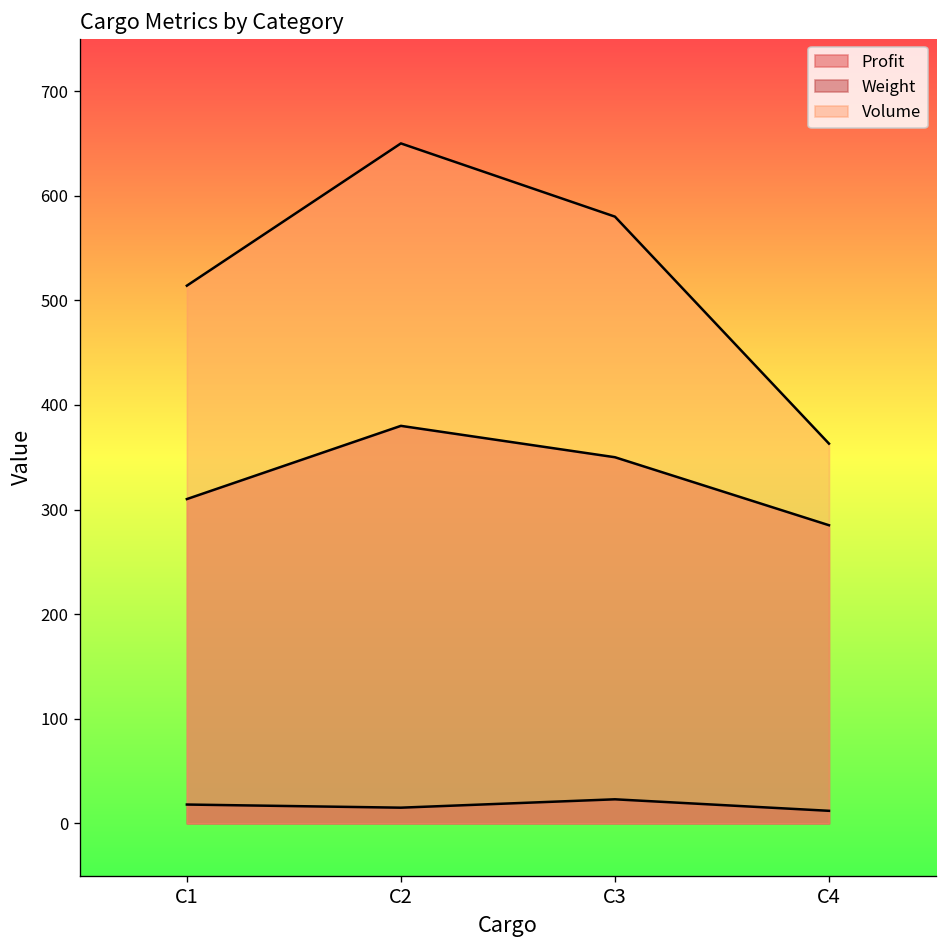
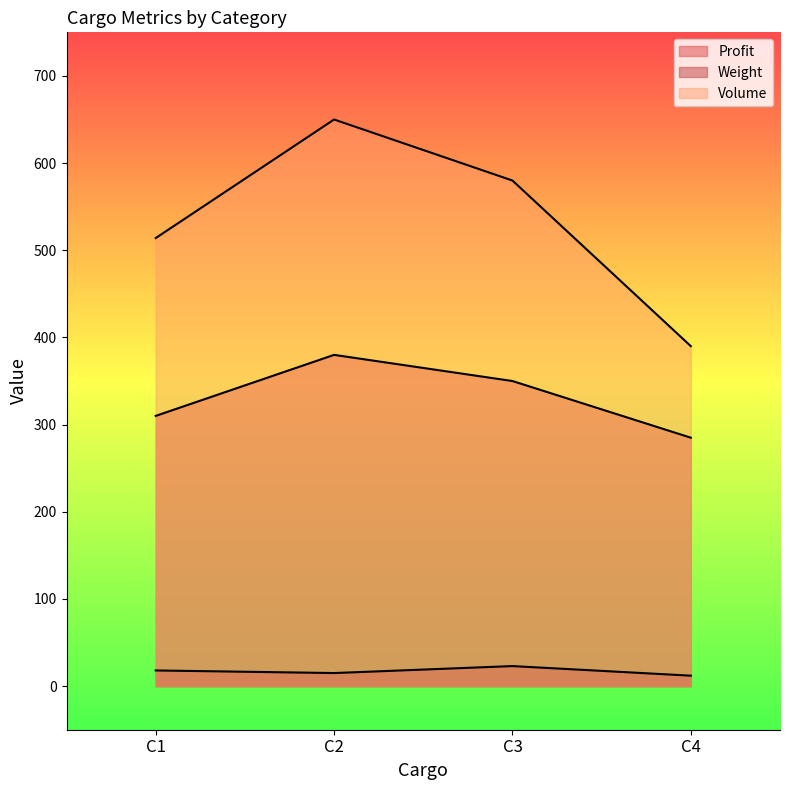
  {
    "Volume": {
      "C1": 510,
      "C2": 650,
      "C3": 580,
-     "C4": 360
+     "C4": 390
    }
  }
